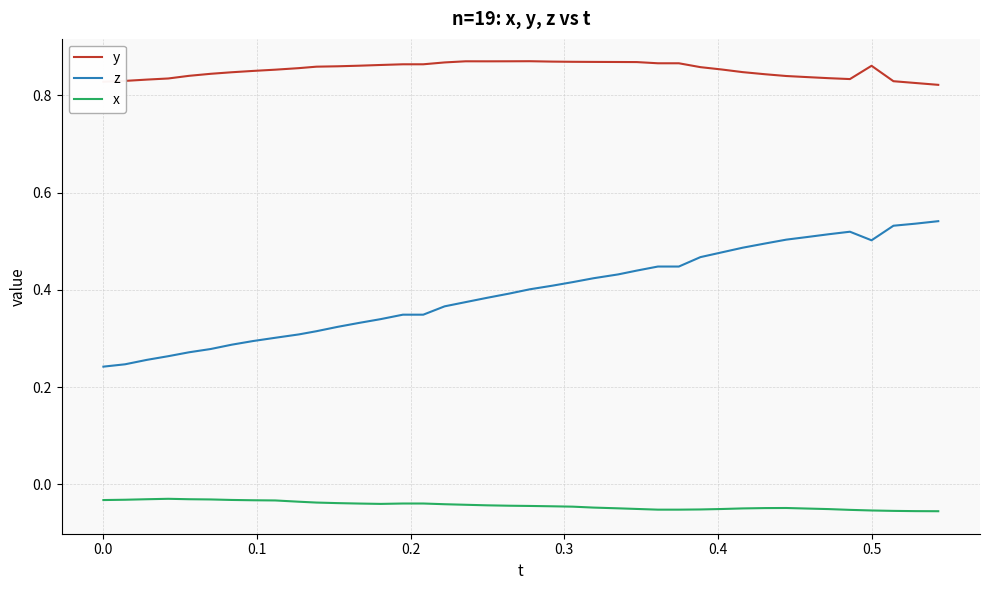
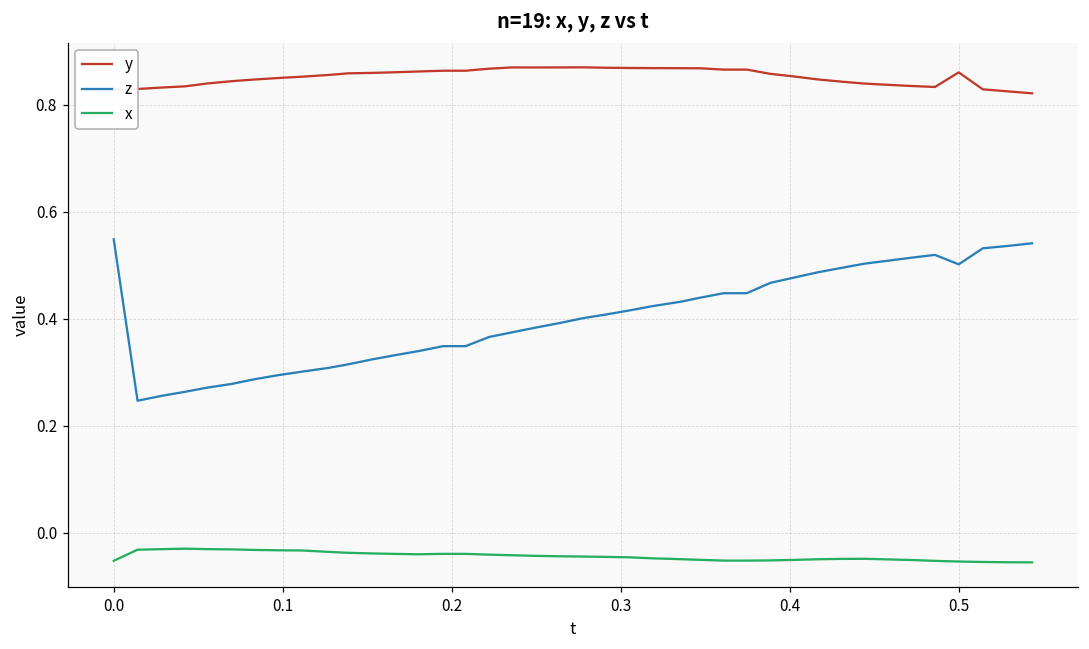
  {
    "y": {
      "0.5": 0.86
    },
    "z": {
-     "0.0": 0.24,
+     "0.0": 0.55,
      "0.5": 0.50
    },
    "x": {
-     "0.0": -0.03,
+     "0.0": -0.05,
      "0.5": -0.05
    }
  }
